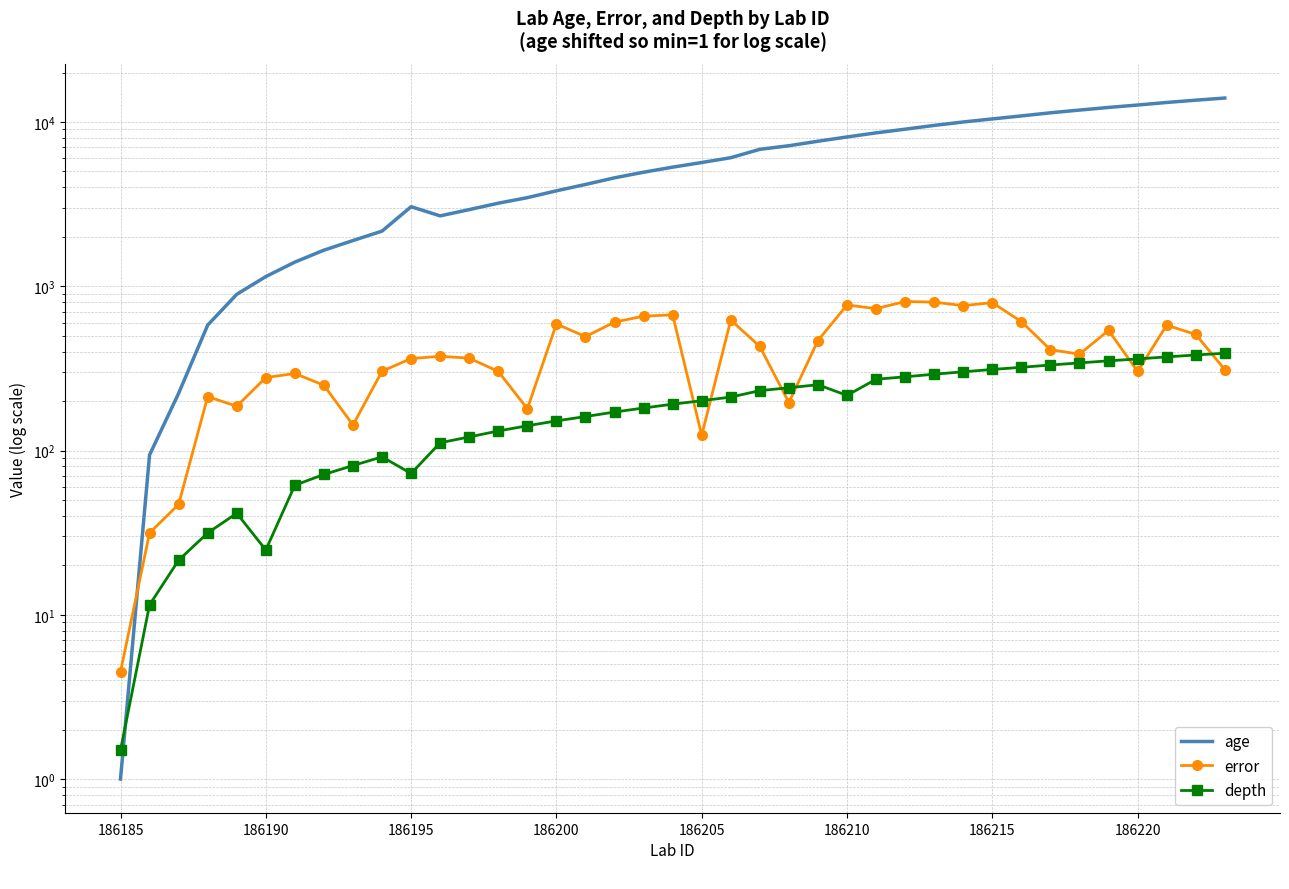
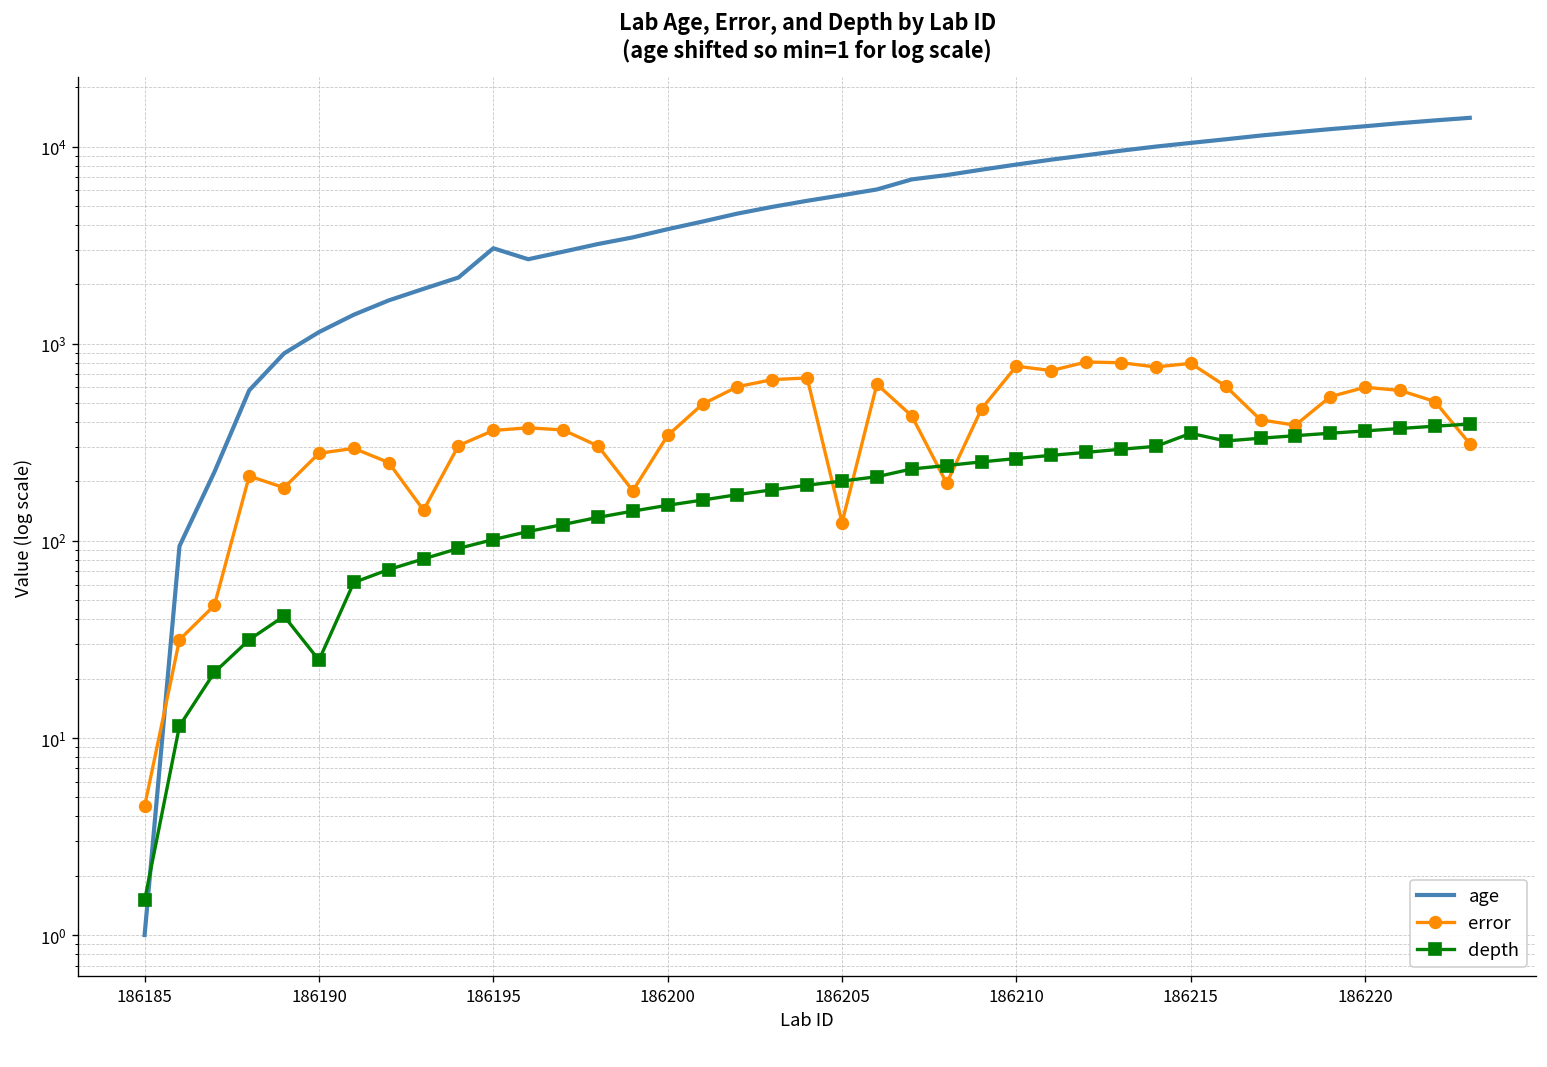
  {
    "age": {
      "186185": 1,
      "186190": 1100,
      "186195": 3000,
      "186200": 3800,
      "186205": 5700,
      "186210": 8000,
      "186215": 10000,
      "186220": 13000
    },
    "error": {
      "186185": 4.5,
      "186190": 280,
      "186195": 360,
-     "186200": 590,
+     "186200": 340,
      "186205": 120,
      "186210": 800,
      "186215": 800,
-     "186220": 300
+     "186220": 600
    },
    "depth": {
      "186185": 1.5,
      "186190": 25,
-     "186195": 70,
+     "186195": 100,
      "186200": 150,
      "186205": 200,
-     "186210": 220,
-     "186215": 310,
+     "186210": 260,
+     "186215": 350,
      "186220": 360
    }
  }
